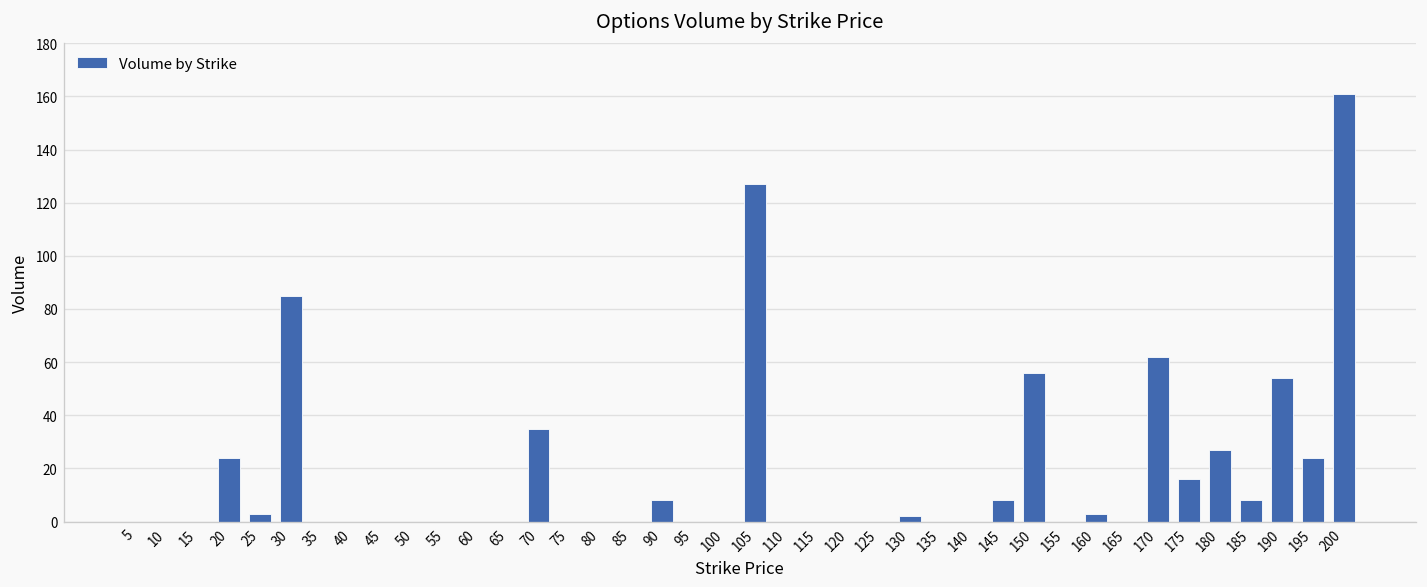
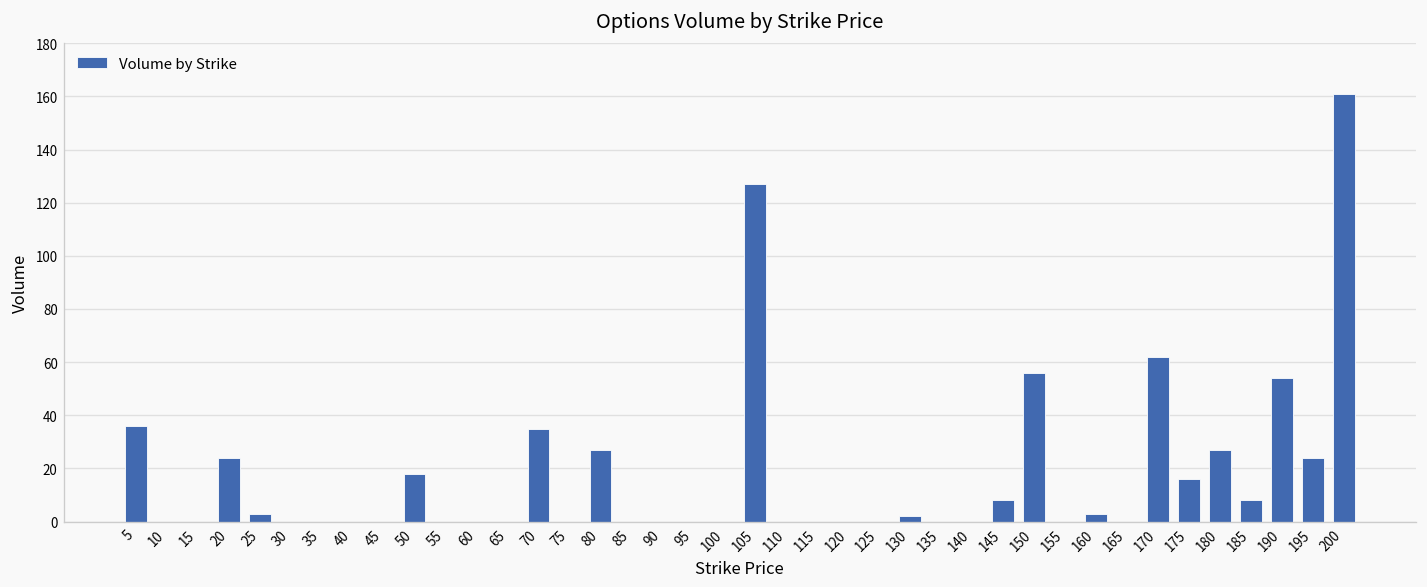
  {
-   "5": 0,
+   "5": 36,
    "10": 0,
    "15": 0,
    "20": 24,
    "25": 3,
-   "30": 85,
+   "30": 0,
    "35": 0,
    "40": 0,
    "45": 0,
-   "50": 0,
+   "50": 18,
    "55": 0,
    "60": 0,
    "65": 0,
    "70": 35,
    "75": 0,
-   "80": 0,
+   "80": 27,
    "85": 0,
-   "90": 8,
+   "90": 0,
    "95": 0,
    "100": 0,
    "105": 127,
    "110": 0,
    "115": 0,
    "120": 0,
    "125": 0,
    "130": 2,
    "135": 0,
    "140": 0,
    "145": 8,
    "150": 56,
    "155": 0,
    "160": 3,
    "165": 0,
    "170": 62,
    "175": 16,
    "180": 27,
    "185": 8,
    "190": 54,
    "195": 24,
    "200": 161
  }
